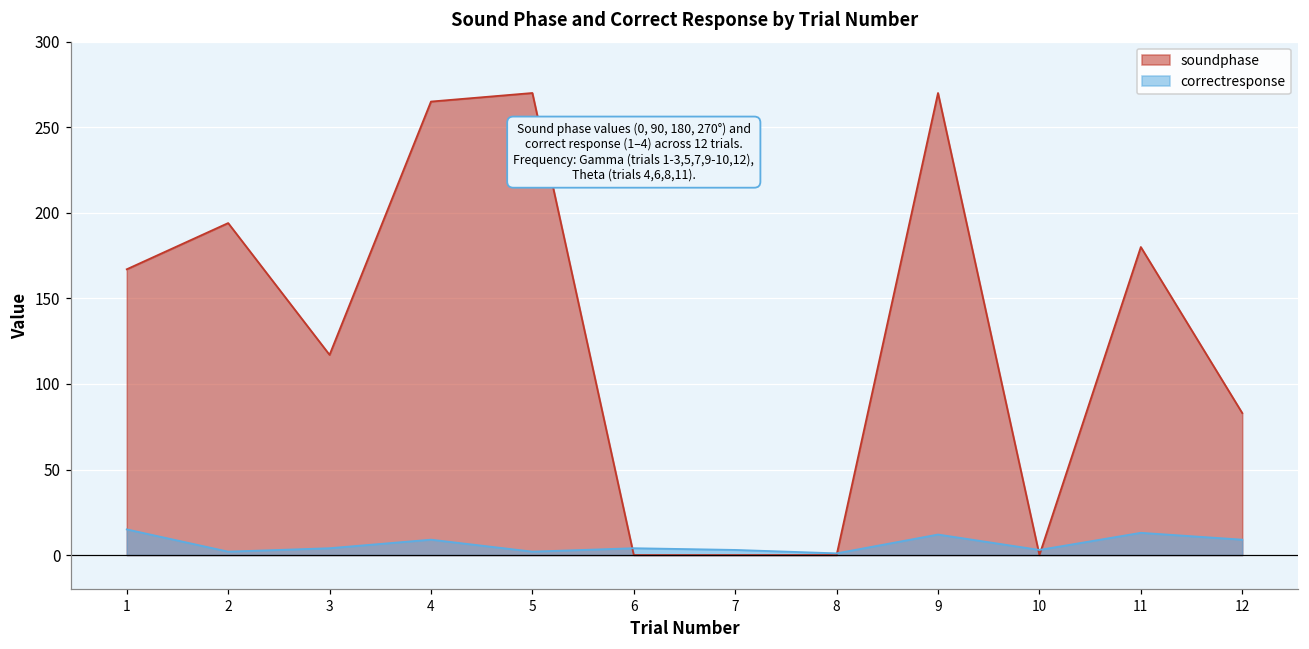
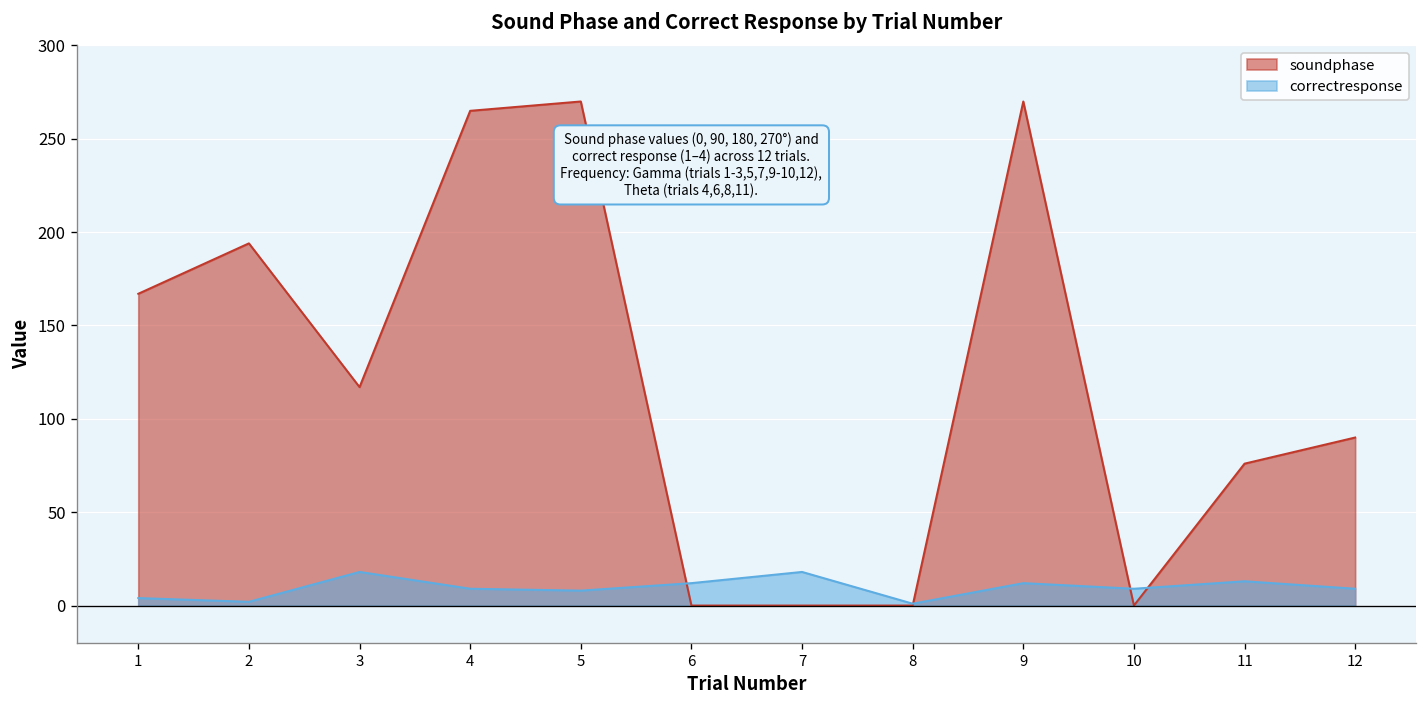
  {
    "soundphase": {
      "1": 167,
      "2": 194,
      "3": 117,
      "4": 265,
      "5": 270,
      "6": 0,
      "7": 0,
      "9": 270,
      "10": 0,
-     "11": 180,
-     "12": 83
+     "11": 76,
+     "12": 90
    },
    "correctresponse": {
-     "1": 15,
+     "1": 4,
      "2": 2,
-     "3": 4,
+     "3": 18,
      "4": 9,
-     "5": 2,
-     "6": 4,
-     "7": 3,
+     "5": 8,
+     "6": 12,
+     "7": 18,
      "9": 12,
-     "10": 3,
+     "10": 9,
      "11": 13,
      "12": 9
    }
  }
